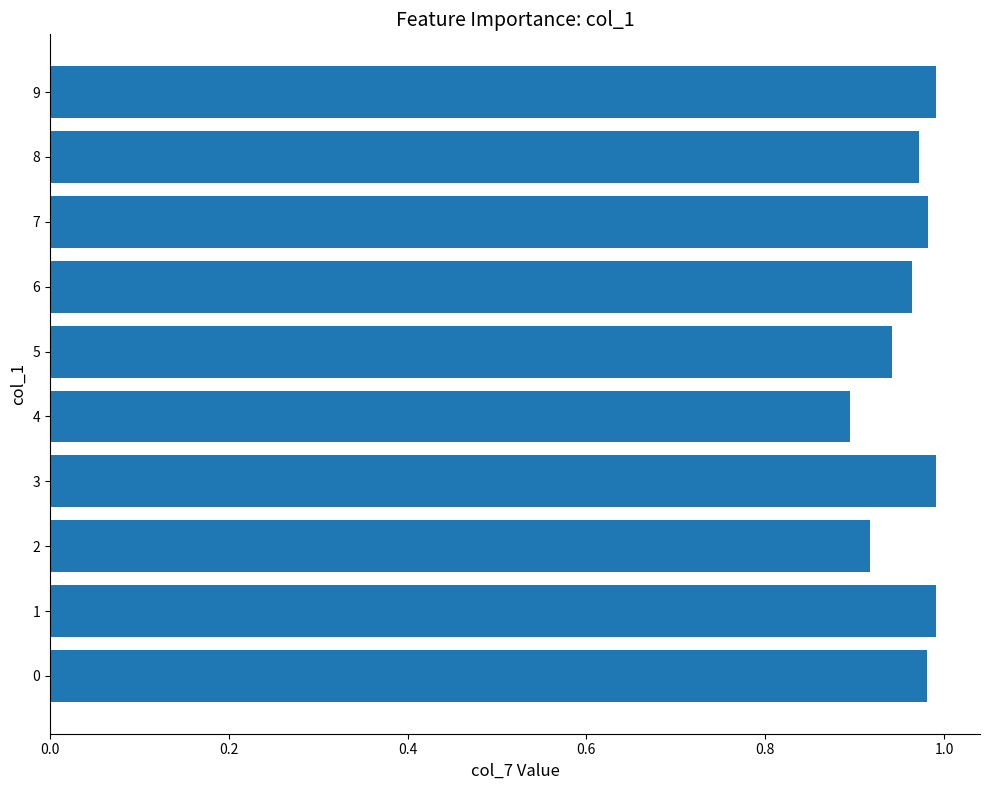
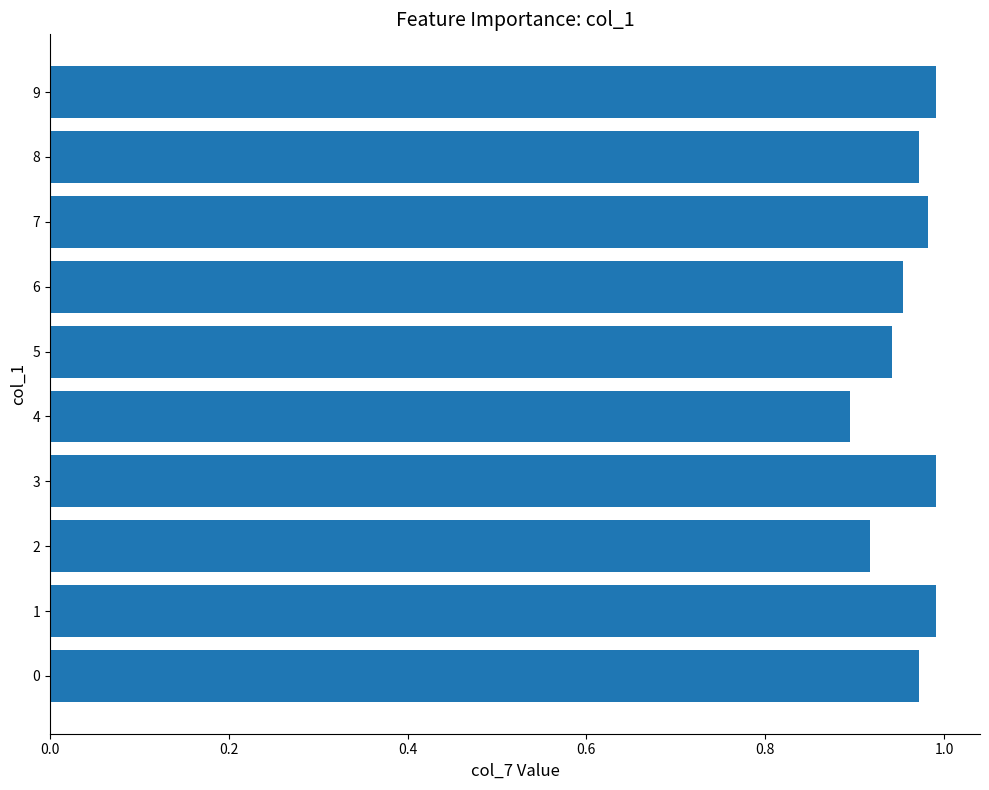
  {
    "9": 0.99,
    "8": 0.97,
    "7": 0.98,
-   "6": 0.96,
+   "6": 0.95,
    "5": 0.94,
    "4": 0.89,
    "3": 0.99,
    "2": 0.92,
    "1": 0.99,
-   "0": 0.98
+   "0": 0.97
  }
